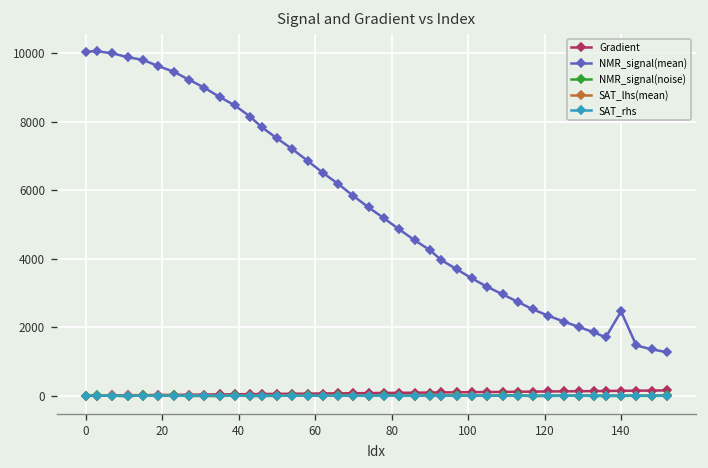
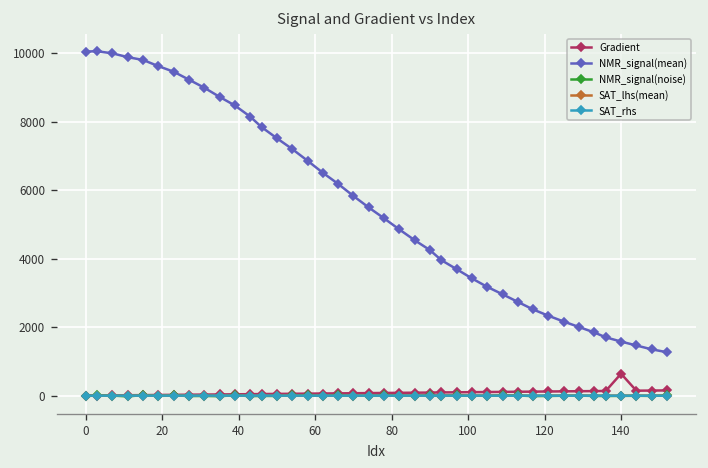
  {
    "Gradient": {
-     "140": 100
+     "140": 600
    },
    "NMR_signal(mean)": {
      "0": 10100,
-     "140": 2500
+     "140": 1600
    }
  }
